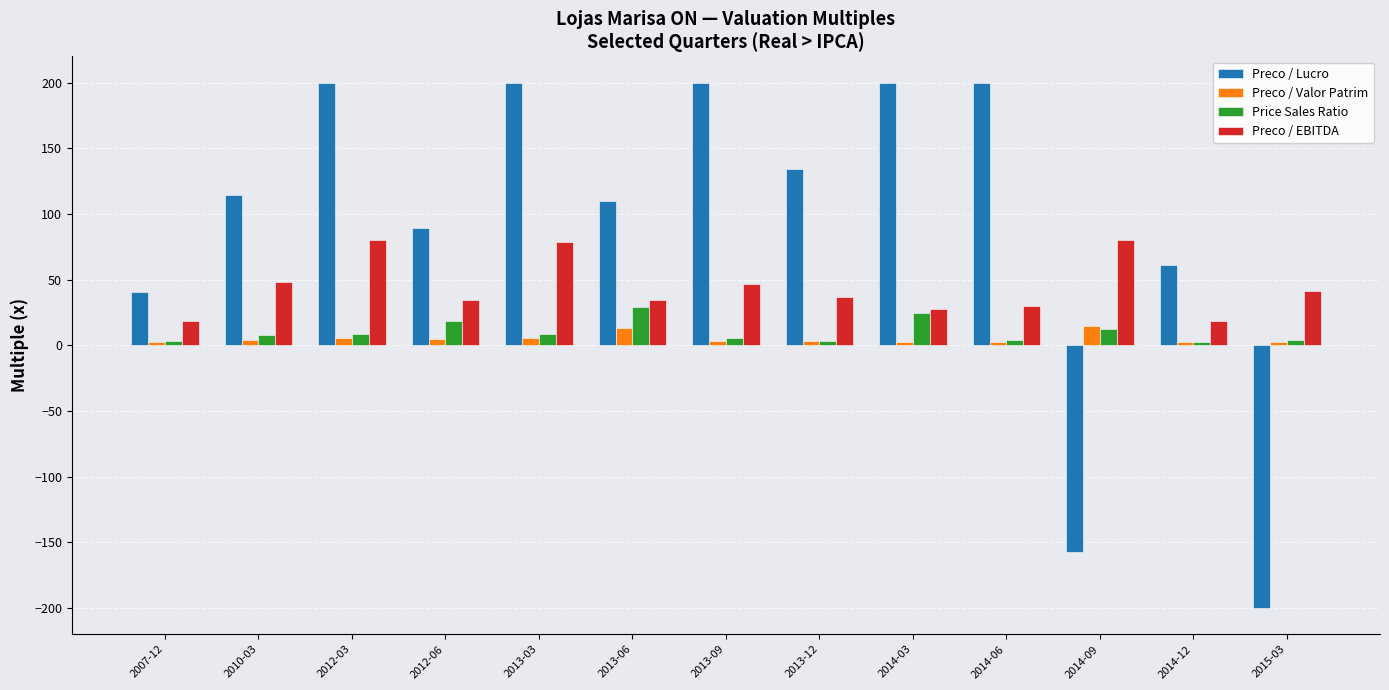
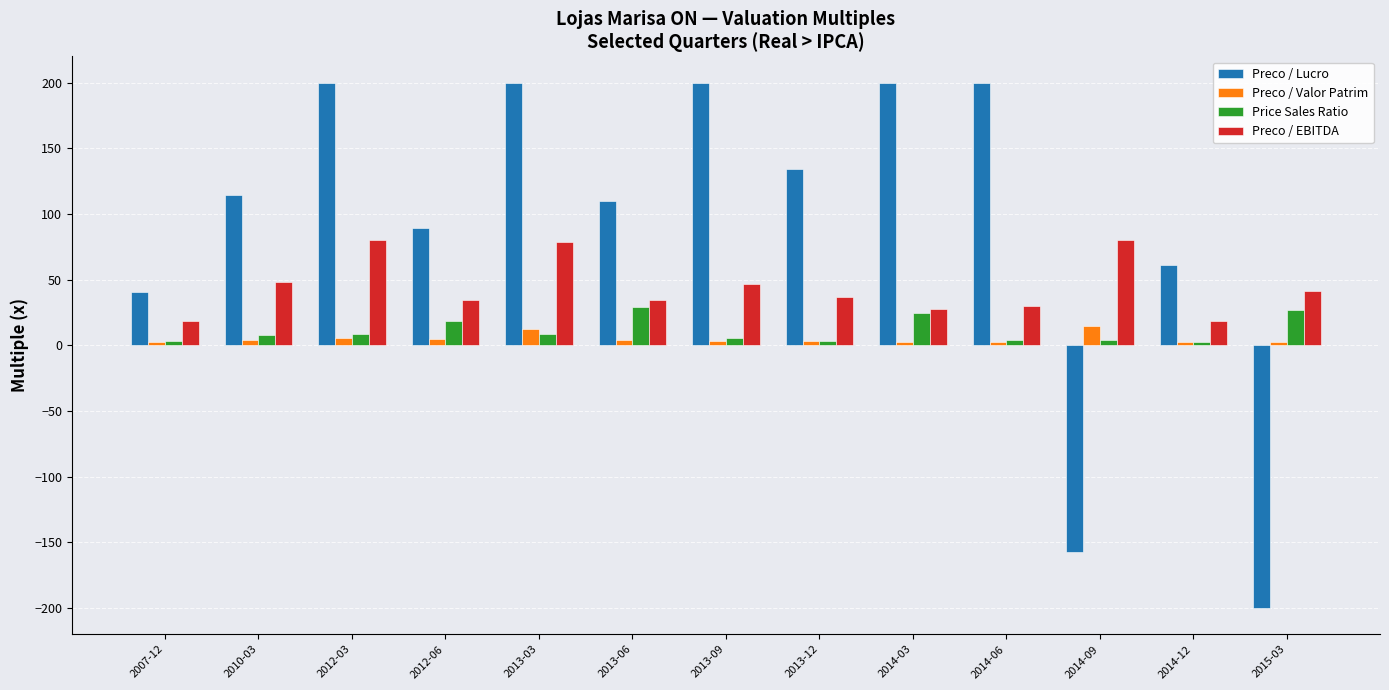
  {
    "Preco / Lucro": {
      "2007-12": 41,
      "2010-03": 114,
      "2012-03": 200,
      "2012-06": 90,
      "2013-03": 200,
      "2013-06": 110,
      "2013-09": 200,
      "2013-12": 134,
      "2014-03": 200,
      "2014-06": 200,
      "2014-09": -157,
      "2014-12": 61,
      "2015-03": -200
    },
    "Preco / Valor Patrim": {
      "2007-12": 3,
      "2010-03": 4,
      "2012-03": 5,
      "2012-06": 5,
-     "2013-03": 5,
-     "2013-06": 13,
+     "2013-03": 12,
+     "2013-06": 4,
      "2013-09": 4,
      "2013-12": 3,
      "2014-03": 3,
      "2014-06": 3,
      "2014-09": 15,
      "2014-12": 2,
      "2015-03": 2
    },
    "Price Sales Ratio": {
      "2007-12": 3,
      "2010-03": 8,
      "2012-03": 9,
      "2012-06": 19,
      "2013-03": 9,
      "2013-06": 29,
      "2013-09": 5,
      "2013-12": 3,
      "2014-03": 24,
      "2014-06": 4,
-     "2014-09": 13,
+     "2014-09": 4,
      "2014-12": 3,
-     "2015-03": 4
+     "2015-03": 27
    },
    "Preco / EBITDA": {
      "2007-12": 18,
      "2010-03": 48,
      "2012-03": 80,
      "2012-06": 34,
      "2013-03": 78,
      "2013-06": 35,
      "2013-09": 47,
      "2013-12": 37,
      "2014-03": 28,
      "2014-06": 30,
      "2014-09": 80,
      "2014-12": 18,
      "2015-03": 42
    }
  }
